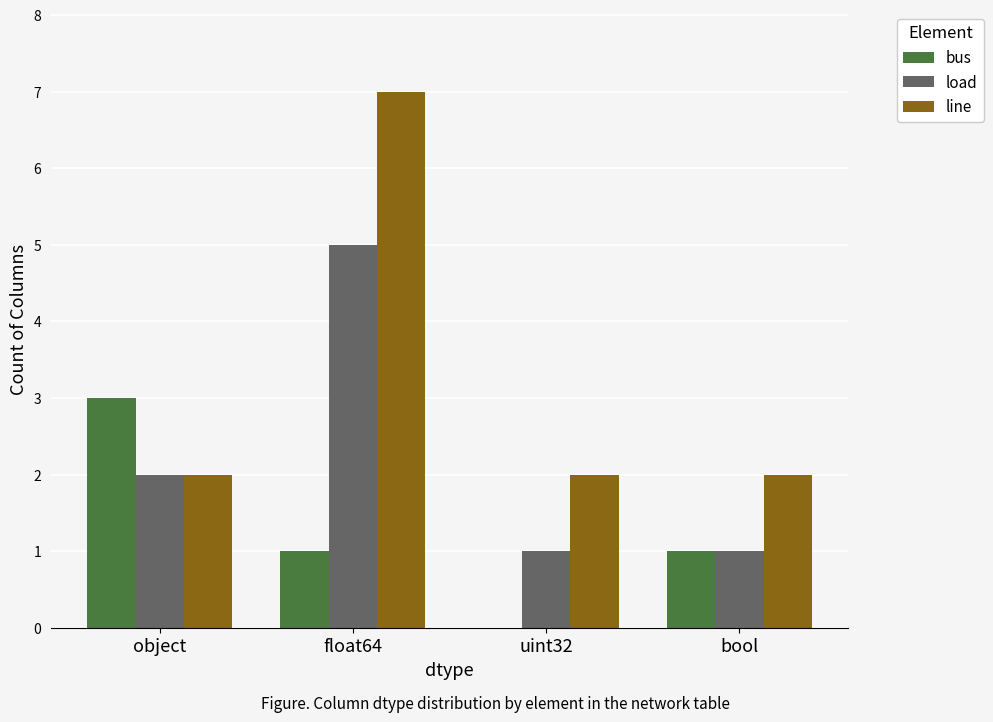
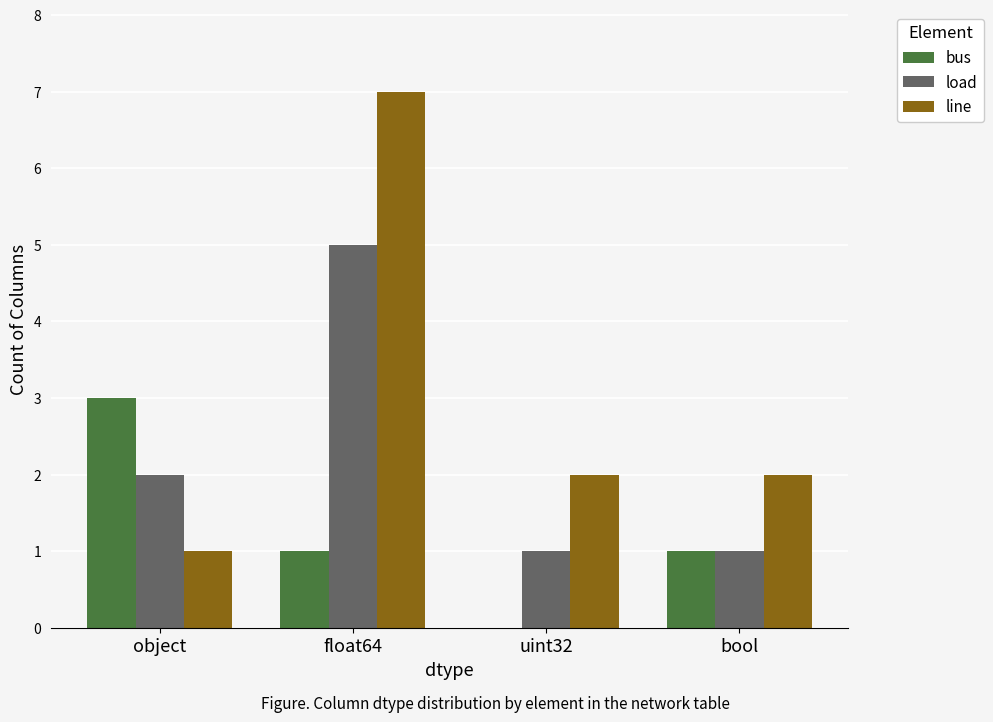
  {
    "line": {
-     "object": 2,
+     "object": 1,
      "float64": 7,
      "uint32": 2,
      "bool": 2
    }
  }
